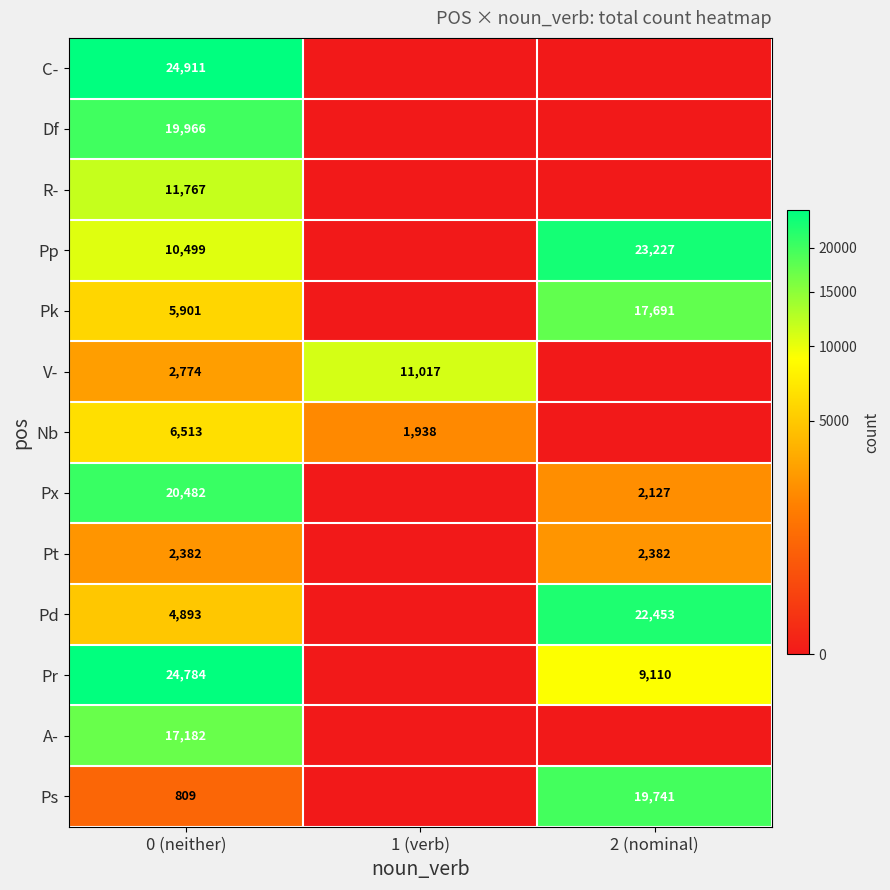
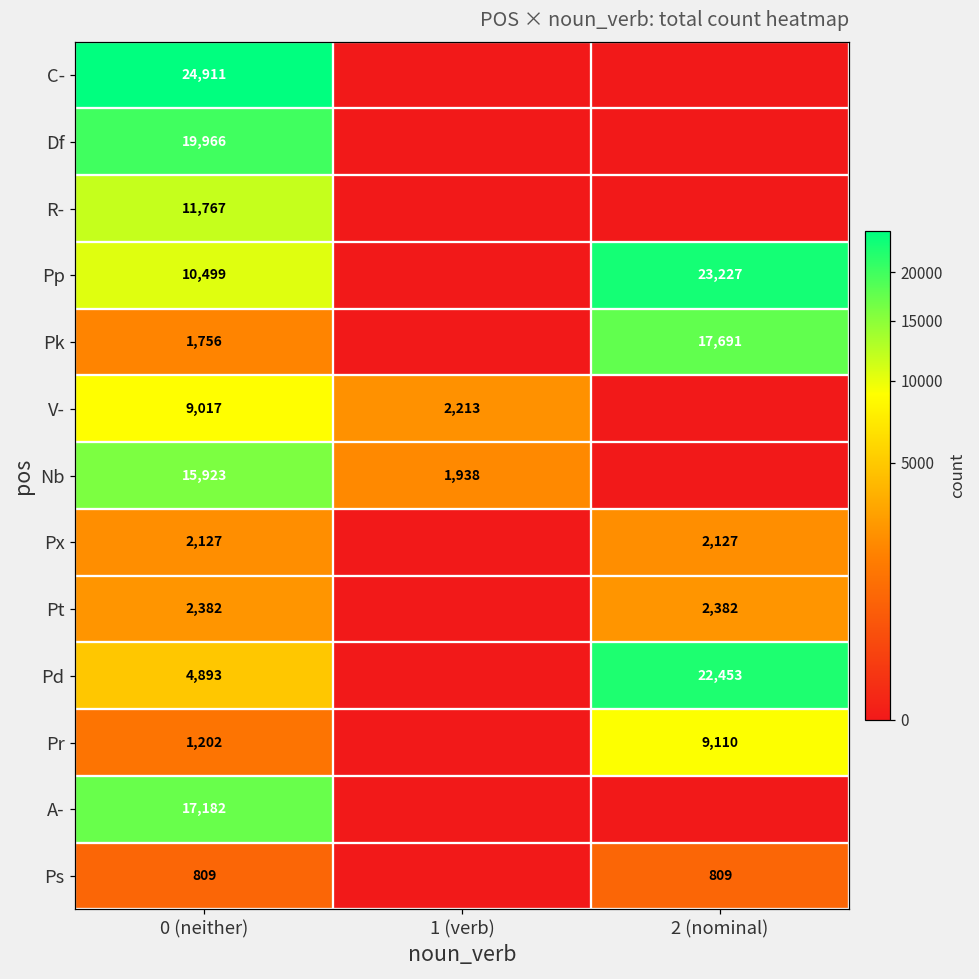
  {
    "C-": {
      "0 (neither)": "24,911"
    },
    "Df": {
      "0 (neither)": "19,966"
    },
    "R-": {
      "0 (neither)": "11,767"
    },
    "Pp": {
      "0 (neither)": "10,499",
      "2 (nominal)": "23,227"
    },
    "Pk": {
-     "0 (neither)": "5,901",
+     "0 (neither)": "1,756",
      "2 (nominal)": "17,691"
    },
    "V-": {
-     "0 (neither)": "2,774",
-     "1 (verb)": "11,017"
+     "0 (neither)": "9,017",
+     "1 (verb)": "2,213"
    },
    "Nb": {
-     "0 (neither)": "6,513",
+     "0 (neither)": "15,923",
      "1 (verb)": "1,938"
    },
    "Px": {
-     "0 (neither)": "20,482",
+     "0 (neither)": "2,127",
      "2 (nominal)": "2,127"
    },
    "Pt": {
      "0 (neither)": "2,382",
      "2 (nominal)": "2,382"
    },
    "Pd": {
      "0 (neither)": "4,893",
      "2 (nominal)": "22,453"
    },
    "Pr": {
-     "0 (neither)": "24,784",
+     "0 (neither)": "1,202",
      "2 (nominal)": "9,110"
    },
    "A-": {
      "0 (neither)": "17,182"
    },
    "Ps": {
      "0 (neither)": "809",
-     "2 (nominal)": "19,741"
+     "2 (nominal)": "809"
    }
  }
